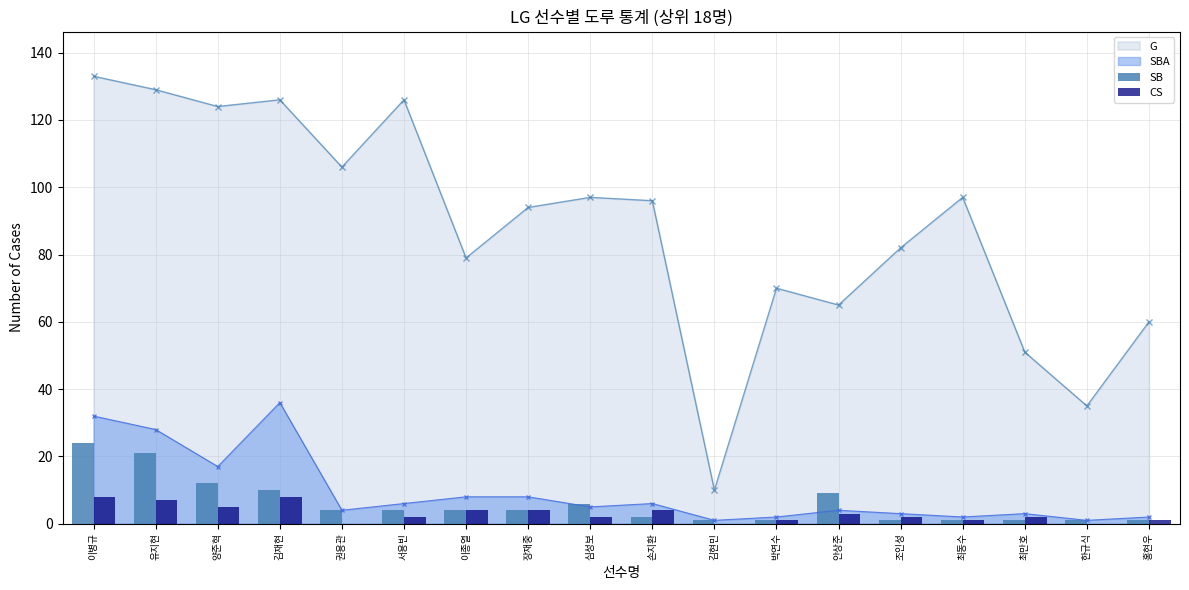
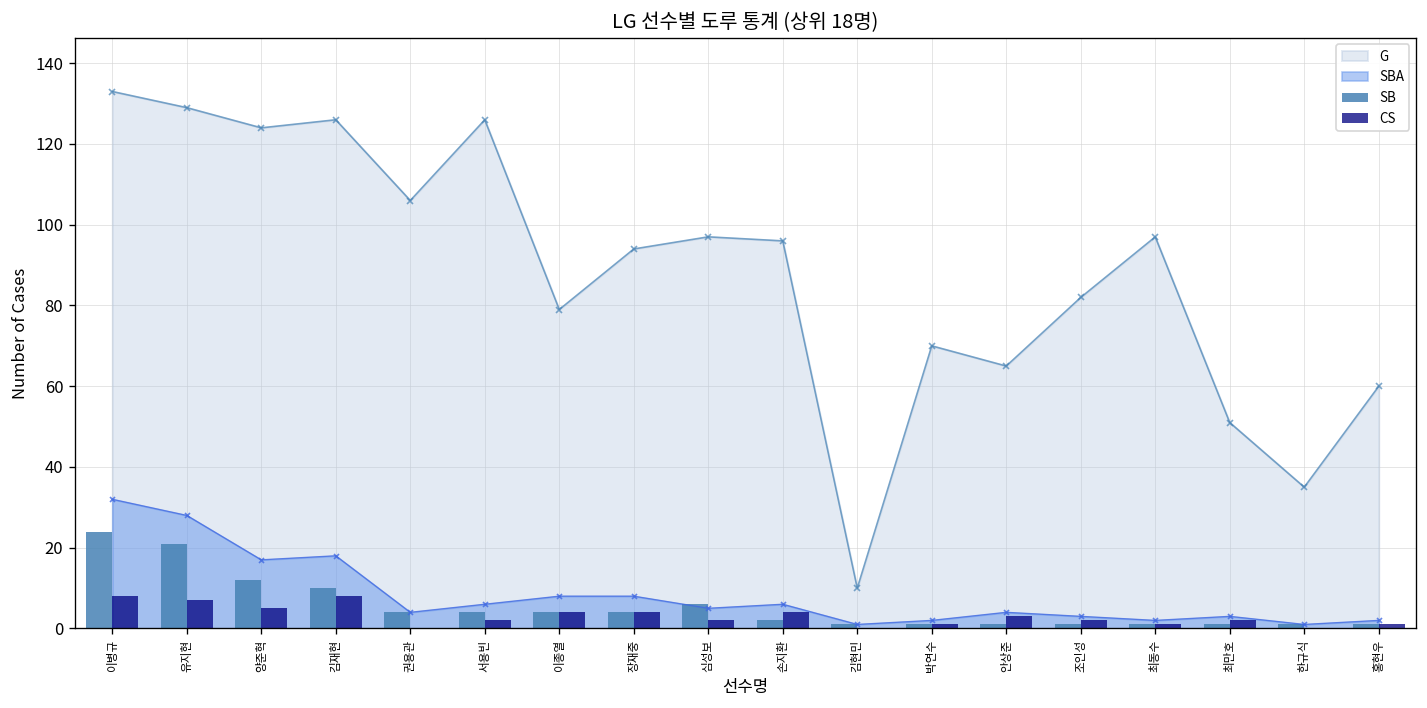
  {
    "SB": {
      "이병규": 24,
      "유지현": 21,
      "양준혁": 12,
      "김재현": 10,
      "권용관": 4,
      "서용빈": 4,
      "이종열": 4,
      "장재중": 4,
      "심성보": 6,
      "손지환": 2,
      "김현민": 1,
      "박연수": 1,
-     "안상준": 9,
+     "안상준": 1,
      "조인성": 1,
      "최동수": 1,
      "최만호": 1,
      "한규식": 1,
      "홍현우": 1
    },
    "G": {
      "이병규": 133,
      "유지현": 129,
      "양준혁": 124,
      "김재현": 126,
      "권용관": 106,
      "서용빈": 126,
      "이종열": 79,
      "장재중": 94,
      "심성보": 97,
      "손지환": 96,
      "김현민": 10,
      "박연수": 70,
      "안상준": 65,
      "조인성": 82,
      "최동수": 97,
      "최만호": 51,
      "한규식": 35,
      "홍현우": 60
    },
    "SBA": {
      "이병규": 32,
      "유지현": 28,
      "양준혁": 17,
-     "김재현": 36,
+     "김재현": 18,
      "권용관": 4,
      "서용빈": 6,
      "이종열": 8,
      "장재중": 8,
      "심성보": 5,
      "손지환": 6,
      "김현민": 1,
      "박연수": 2,
      "안상준": 4,
      "조인성": 3,
      "최동수": 2,
      "최만호": 3,
      "한규식": 1,
      "홍현우": 2
    },
    "CS": {
      "이병규": 8,
      "유지현": 7,
      "양준혁": 5,
      "김재현": 8,
      "권용관": 0,
      "서용빈": 2,
      "이종열": 4,
      "장재중": 4,
      "심성보": 2,
      "손지환": 4,
      "김현민": 0,
      "박연수": 1,
      "안상준": 3,
      "조인성": 2,
      "최동수": 1,
      "최만호": 2,
      "한규식": 0,
      "홍현우": 1
    }
  }
